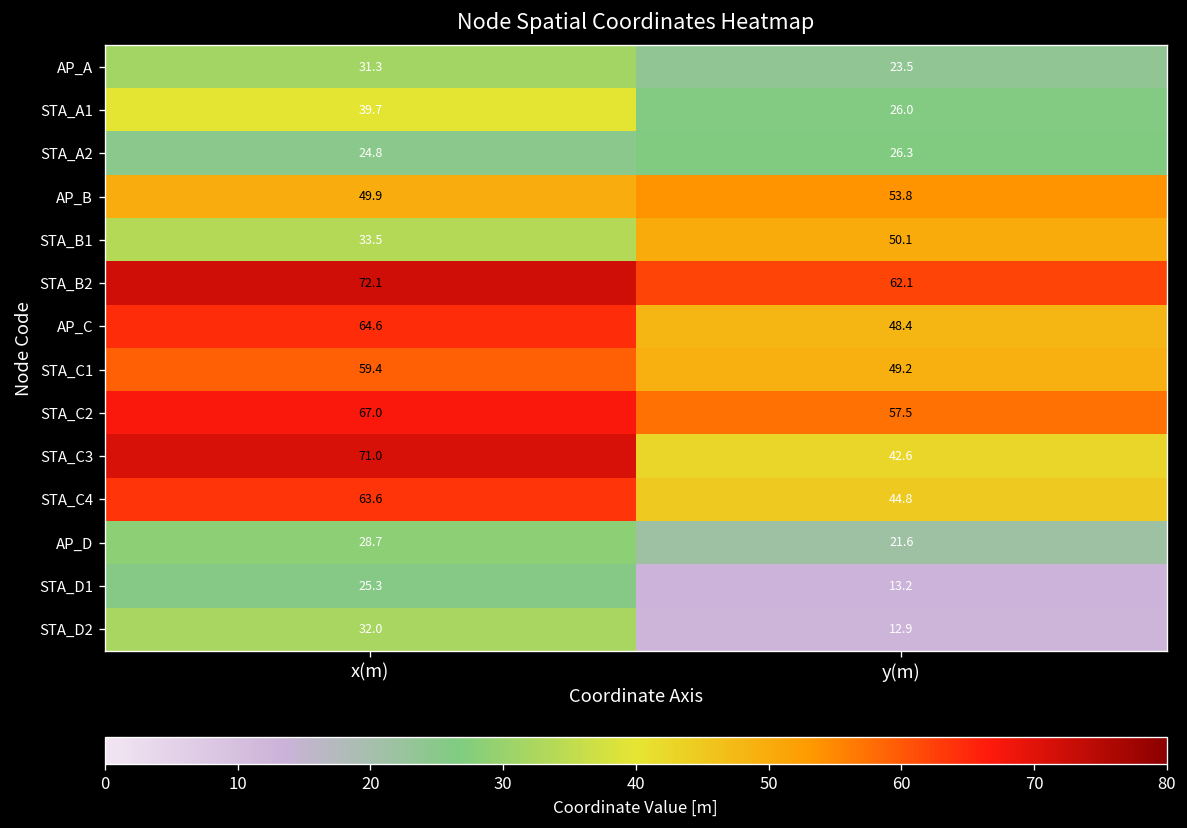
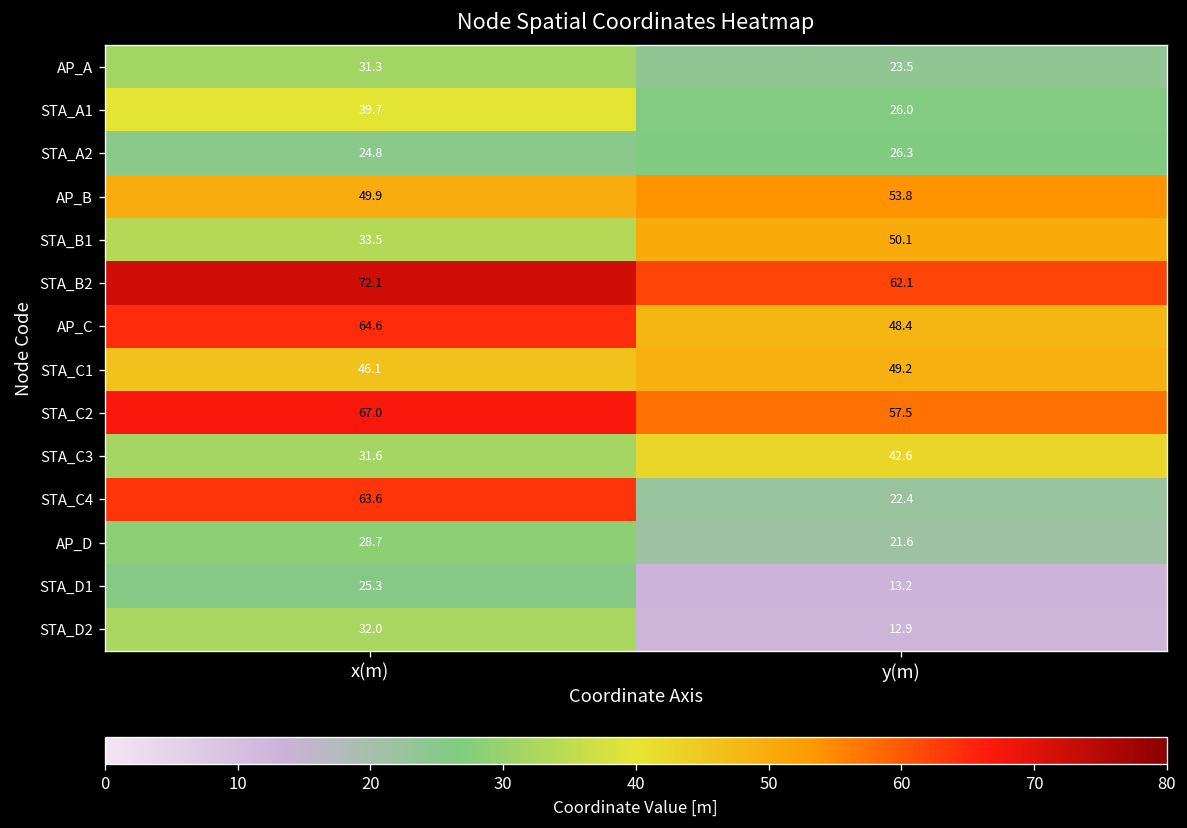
  {
    "AP_A": {
      "x(m)": 31.3,
      "y(m)": 23.5
    },
    "STA_A1": {
      "x(m)": 39.7,
      "y(m)": 26.0
    },
    "STA_A2": {
      "x(m)": 24.8,
      "y(m)": 26.3
    },
    "AP_B": {
      "x(m)": 49.9,
      "y(m)": 53.8
    },
    "STA_B1": {
      "x(m)": 33.5,
      "y(m)": 50.1
    },
    "STA_B2": {
      "x(m)": 72.1,
      "y(m)": 62.1
    },
    "AP_C": {
      "x(m)": 64.6,
      "y(m)": 48.4
    },
    "STA_C1": {
-     "x(m)": 59.4,
+     "x(m)": 46.1,
      "y(m)": 49.2
    },
    "STA_C2": {
      "x(m)": 67.0,
      "y(m)": 57.5
    },
    "STA_C3": {
-     "x(m)": 71.0,
+     "x(m)": 31.6,
      "y(m)": 42.6
    },
    "STA_C4": {
      "x(m)": 63.6,
-     "y(m)": 44.8
+     "y(m)": 22.4
    },
    "AP_D": {
      "x(m)": 28.7,
      "y(m)": 21.6
    },
    "STA_D1": {
      "x(m)": 25.3,
      "y(m)": 13.2
    },
    "STA_D2": {
      "x(m)": 32.0,
      "y(m)": 12.9
    }
  }
